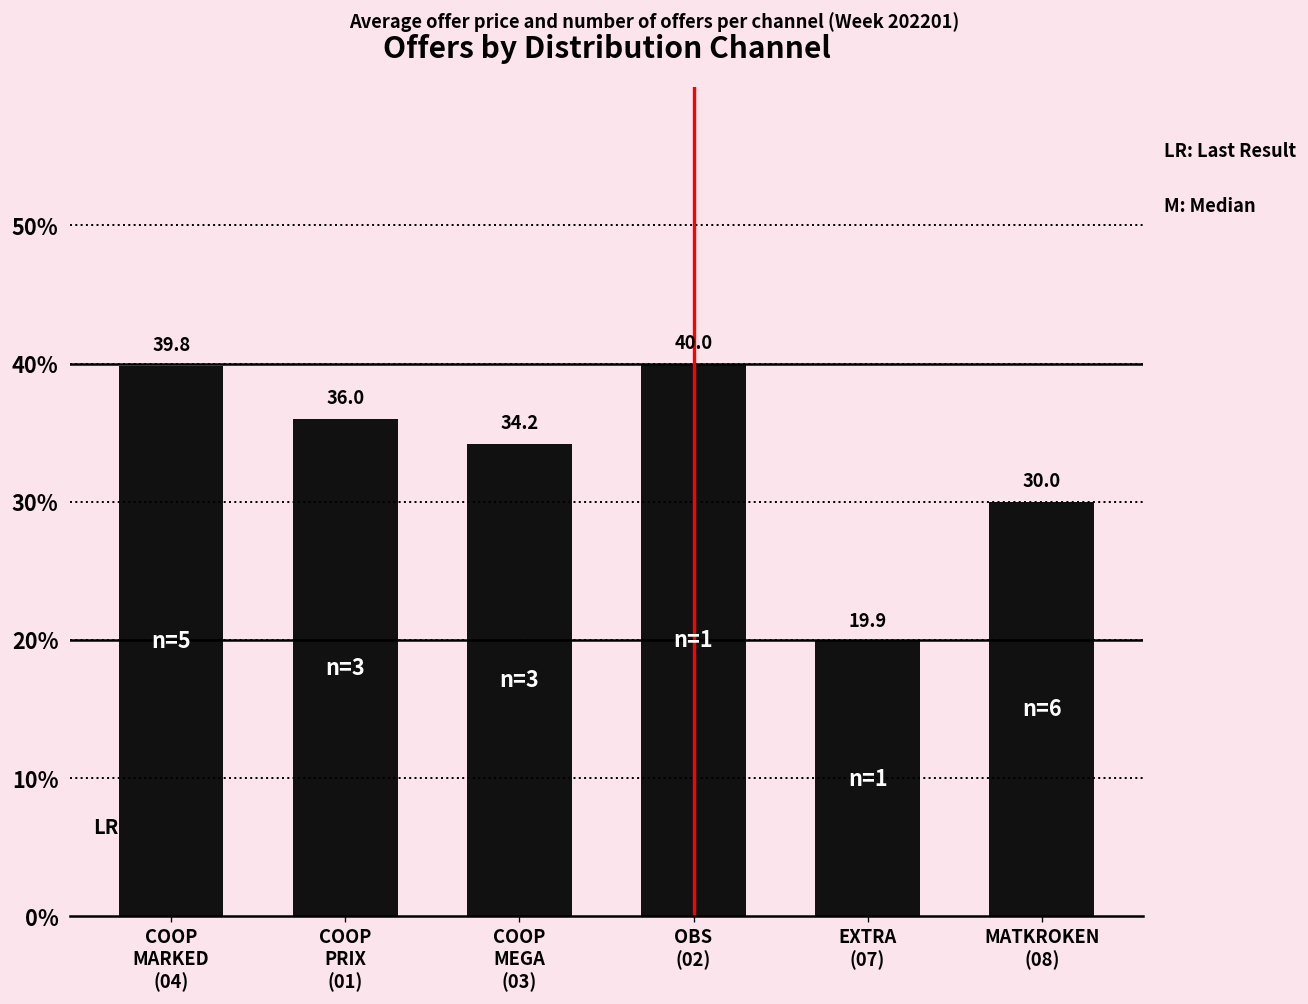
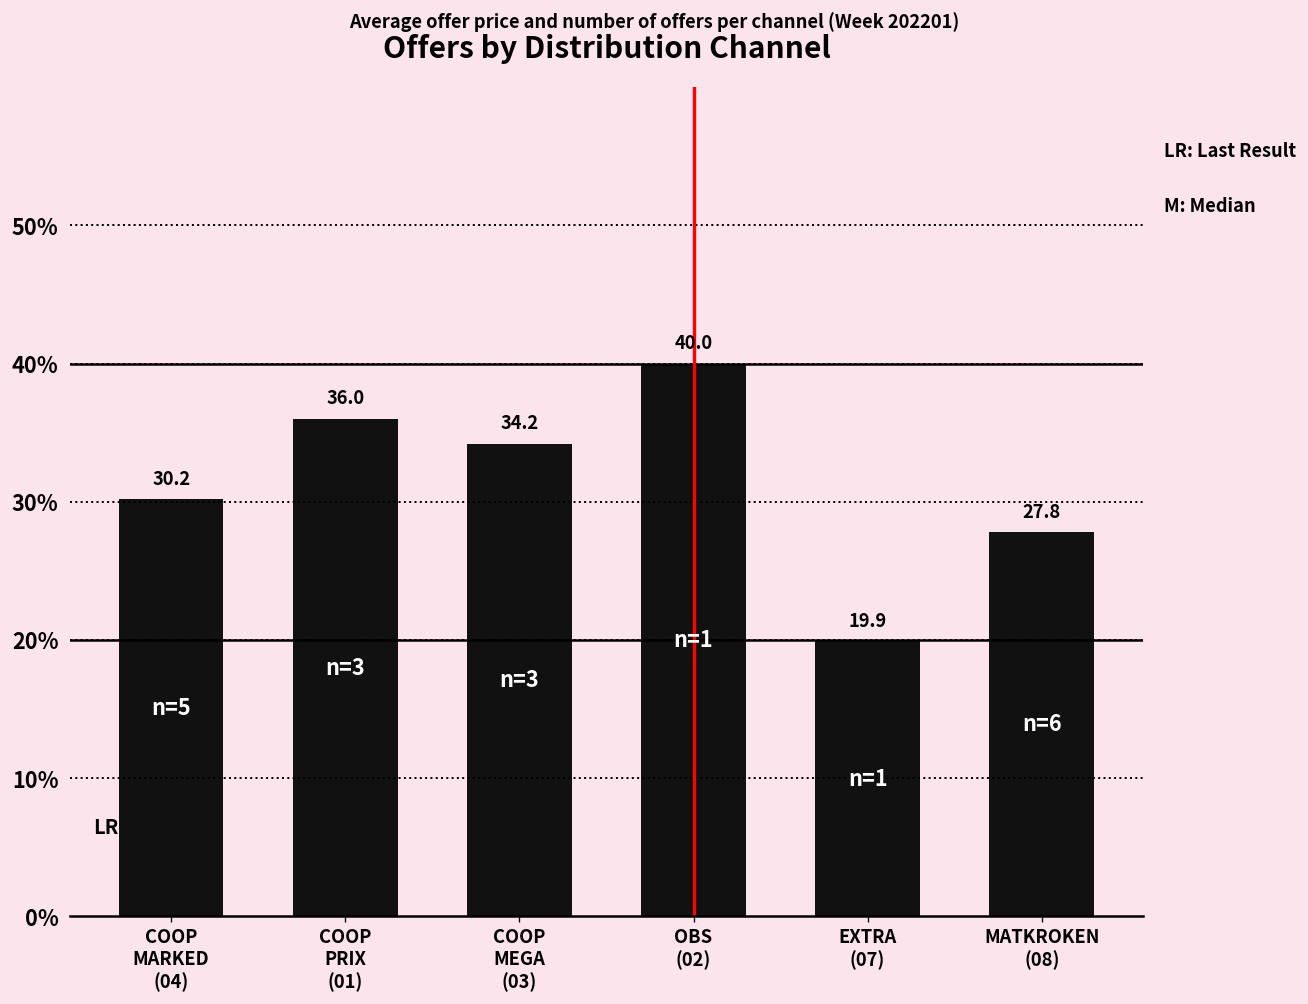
  {
-   "COOP MARKED (04)": 39.8,
+   "COOP MARKED (04)": 30.2,
    "COOP PRIX (01)": 36.0,
    "COOP MEGA (03)": 34.2,
    "OBS (02)": 40.0,
    "EXTRA (07)": 19.9,
-   "MATKROKEN (08)": 30.0
+   "MATKROKEN (08)": 27.8
  }
